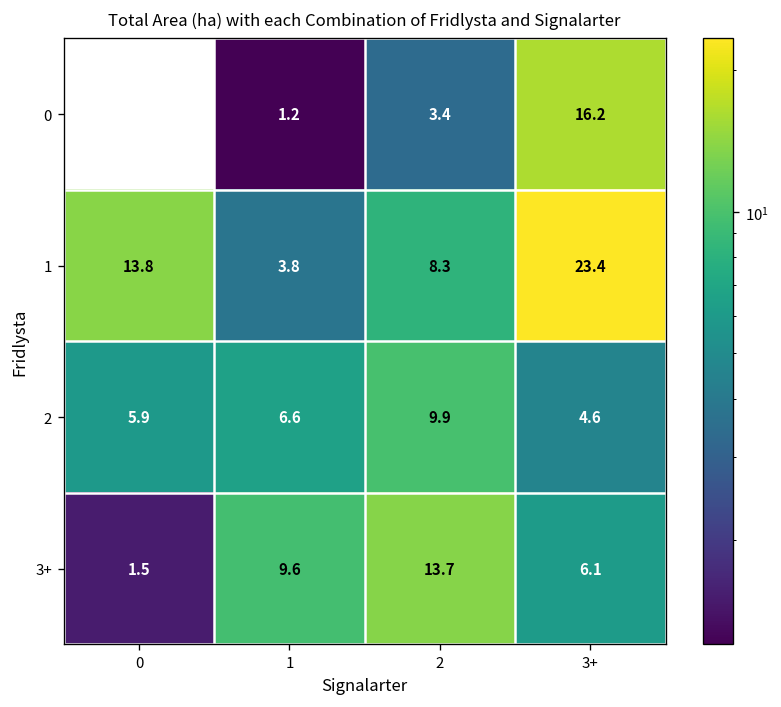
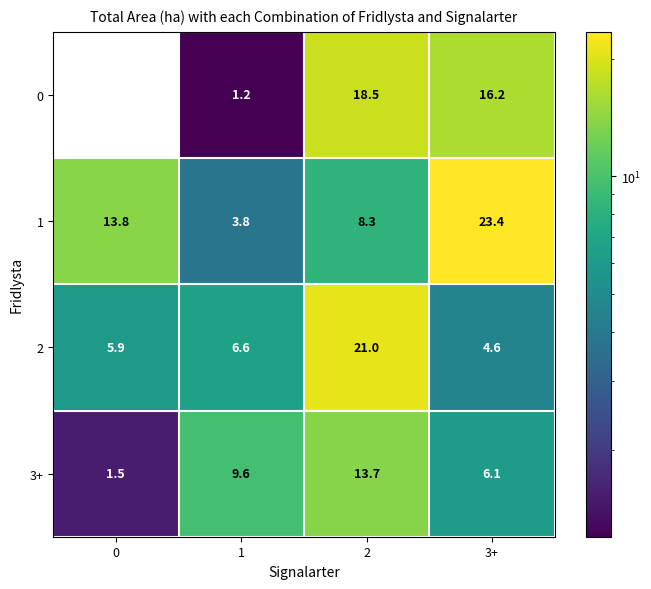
  {
    "0": {
      "1": 1.2,
-     "2": 3.4,
+     "2": 18.5,
      "3+": 16.2
    },
    "1": {
      "0": 13.8,
      "1": 3.8,
      "2": 8.3,
      "3+": 23.4
    },
    "2": {
      "0": 5.9,
      "1": 6.6,
-     "2": 9.9,
+     "2": 21.0,
      "3+": 4.6
    },
    "3+": {
      "0": 1.5,
      "1": 9.6,
      "2": 13.7,
      "3+": 6.1
    }
  }
